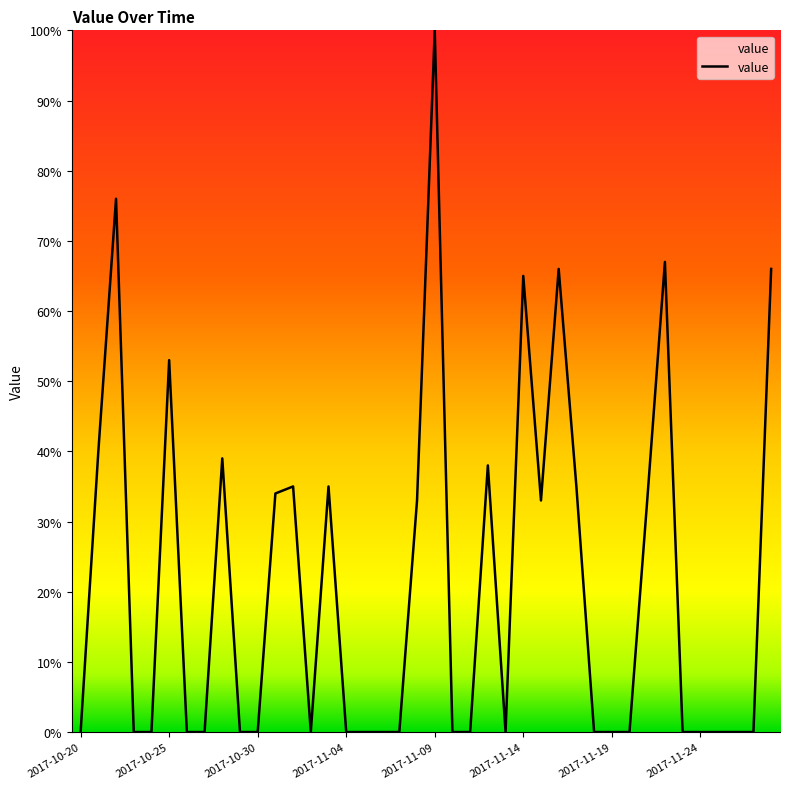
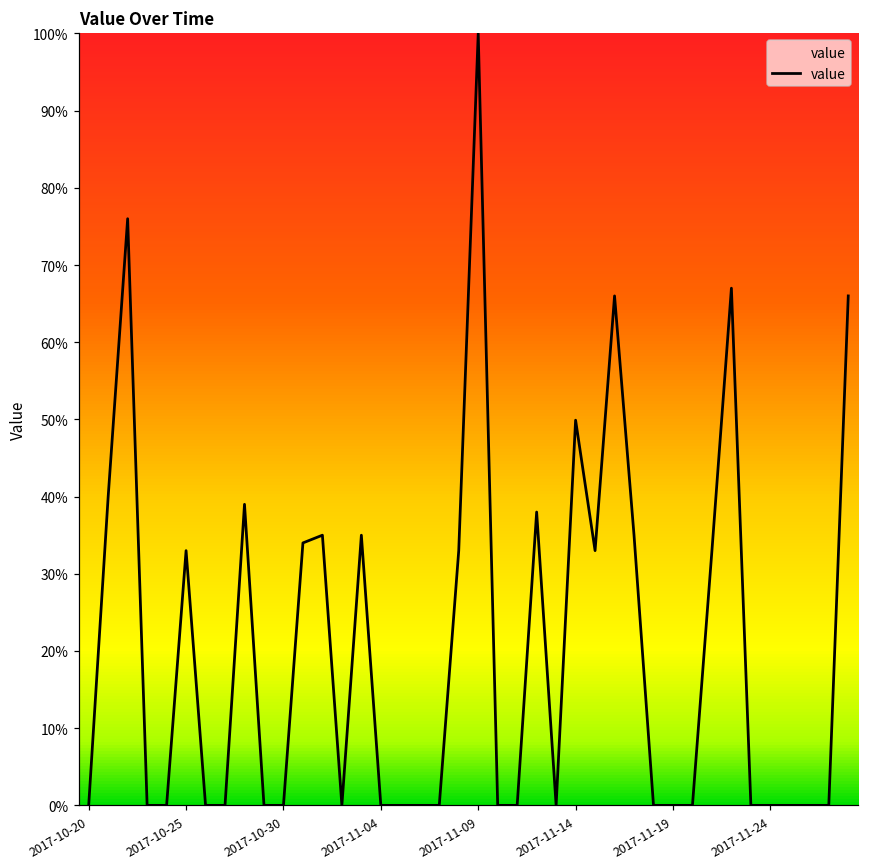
  {
    "2017-10-20": "0%",
-   "2017-10-25": "53%",
+   "2017-10-25": "33%",
    "2017-10-30": "0%",
    "2017-11-04": "0%",
    "2017-11-09": "100%",
-   "2017-11-14": "65%",
+   "2017-11-14": "50%",
    "2017-11-19": "0%",
    "2017-11-24": "0%"
  }
